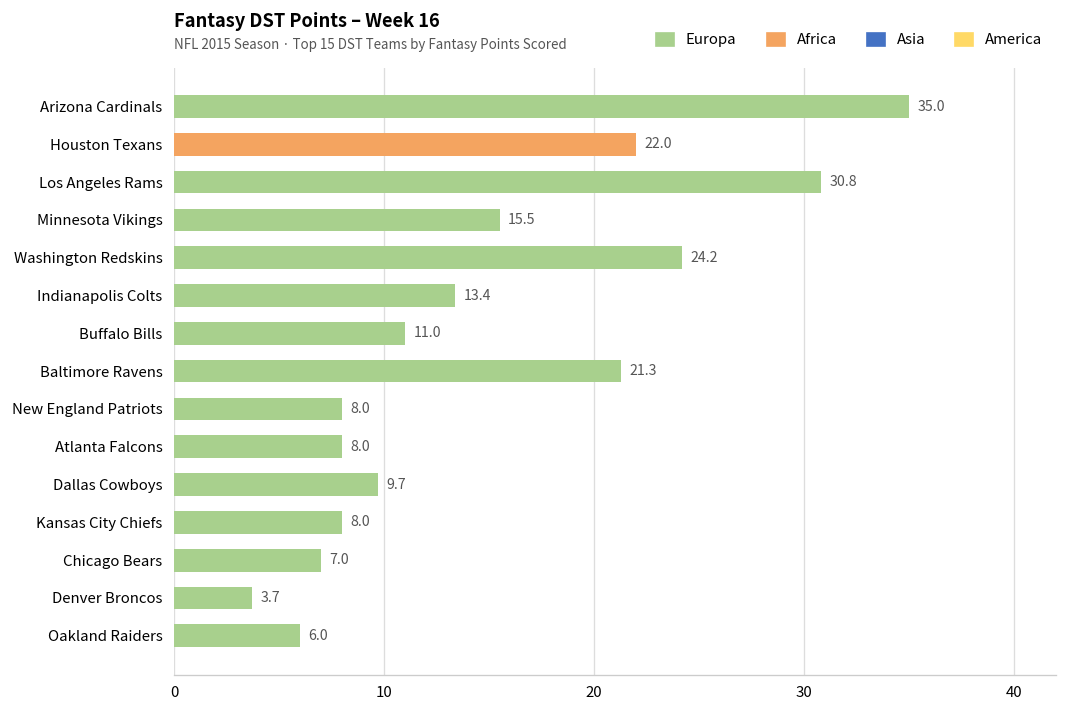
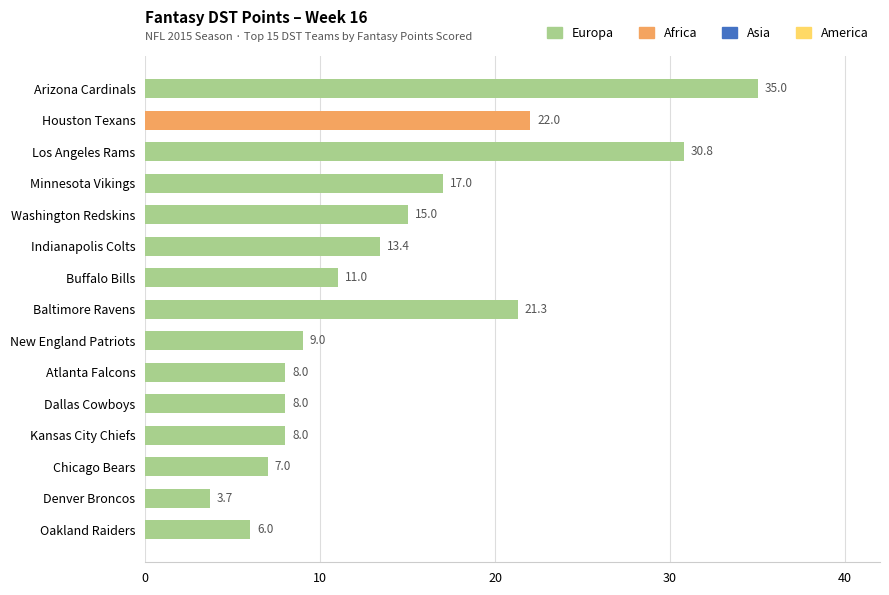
  {
    "Arizona Cardinals": 35.0,
    "Houston Texans": 22.0,
    "Los Angeles Rams": 30.8,
-   "Minnesota Vikings": 15.5,
-   "Washington Redskins": 24.2,
+   "Minnesota Vikings": 17.0,
+   "Washington Redskins": 15.0,
    "Indianapolis Colts": 13.4,
    "Buffalo Bills": 11.0,
    "Baltimore Ravens": 21.3,
-   "New England Patriots": 8.0,
+   "New England Patriots": 9.0,
    "Atlanta Falcons": 8.0,
-   "Dallas Cowboys": 9.7,
+   "Dallas Cowboys": 8.0,
    "Kansas City Chiefs": 8.0,
    "Chicago Bears": 7.0,
    "Denver Broncos": 3.7,
    "Oakland Raiders": 6.0
  }
